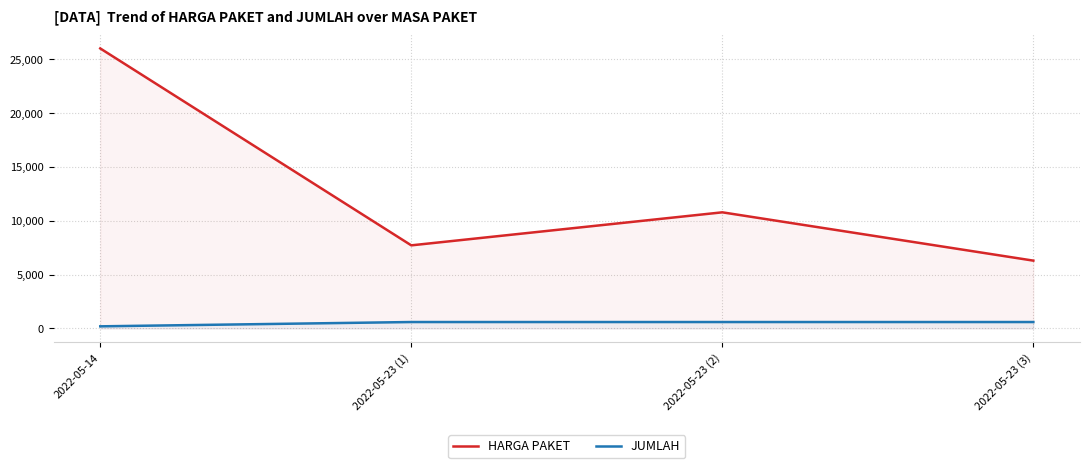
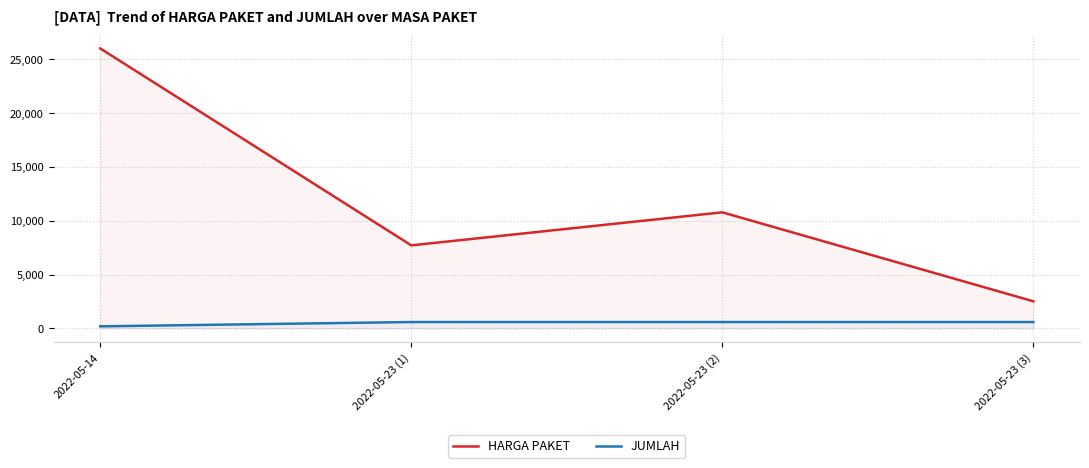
  {
    "HARGA PAKET": {
      "2022-05-14": "26,000",
      "2022-05-23 (1)": "7,700",
      "2022-05-23 (2)": "10,800",
-     "2022-05-23 (3)": "6,300"
+     "2022-05-23 (3)": "2,500"
    },
    "JUMLAH": {
      "2022-05-14": "200",
      "2022-05-23 (1)": "600",
      "2022-05-23 (2)": "600",
      "2022-05-23 (3)": "600"
    }
  }
